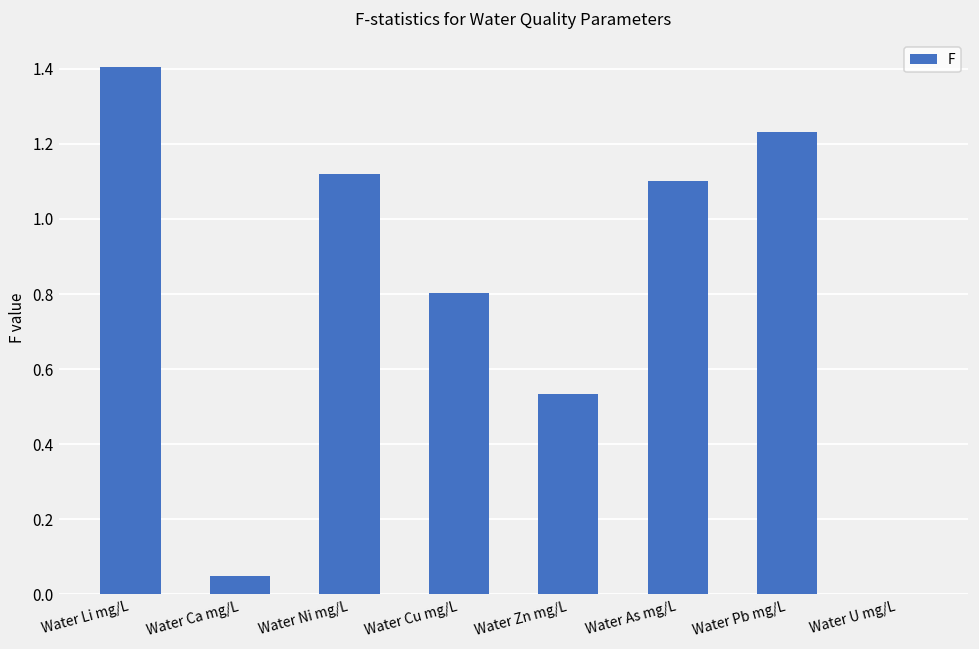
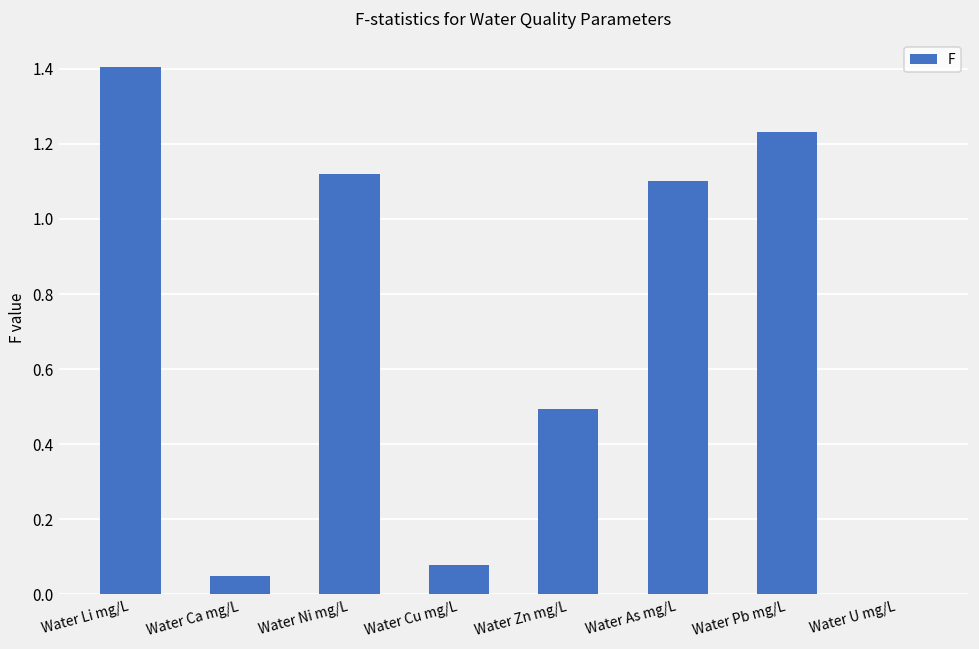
  {
    "Water Li mg/L": 1.40,
    "Water Ca mg/L": 0.05,
    "Water Ni mg/L": 1.12,
-   "Water Cu mg/L": 0.80,
-   "Water Zn mg/L": 0.53,
+   "Water Cu mg/L": 0.08,
+   "Water Zn mg/L": 0.49,
    "Water As mg/L": 1.10,
    "Water Pb mg/L": 1.23
  }
